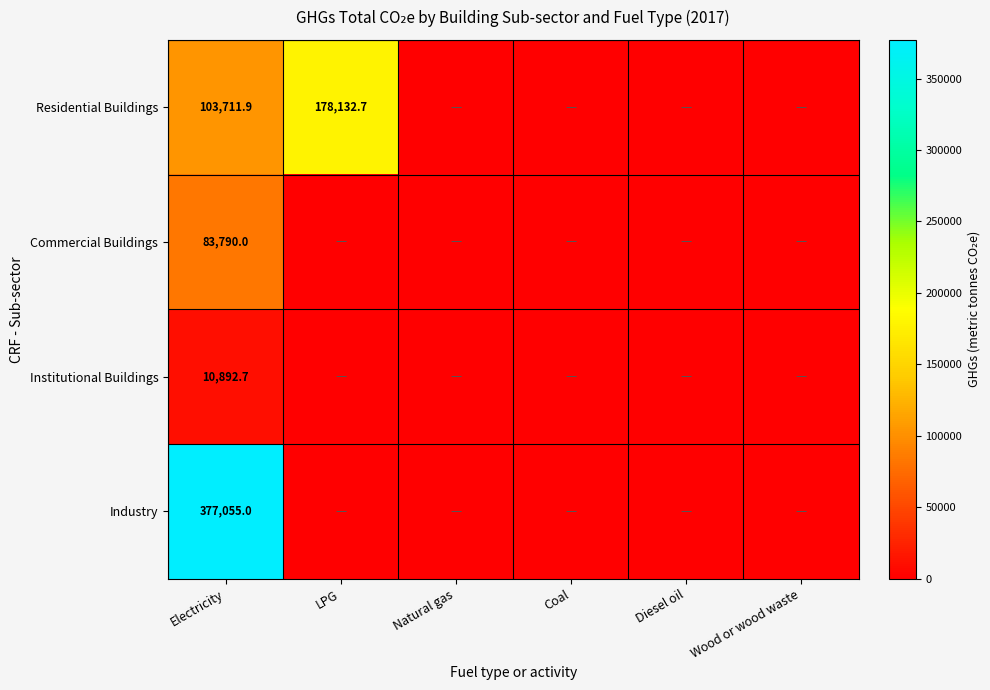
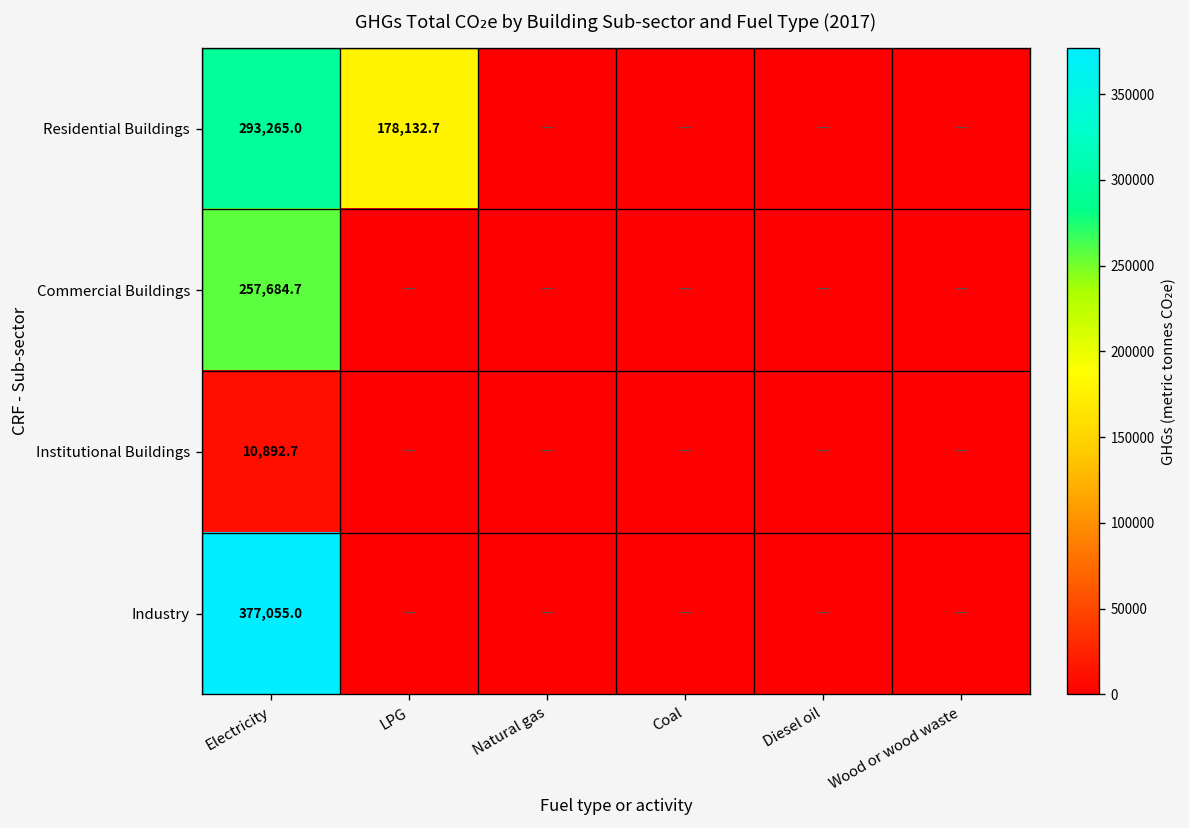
  {
    "Residential Buildings": {
-     "Electricity": "103,711.9",
+     "Electricity": "293,265.0",
      "LPG": "178,132.7"
    },
    "Commercial Buildings": {
-     "Electricity": "83,790.0"
+     "Electricity": "257,684.7"
    },
    "Institutional Buildings": {
      "Electricity": "10,892.7"
    },
    "Industry": {
      "Electricity": "377,055.0"
    }
  }
